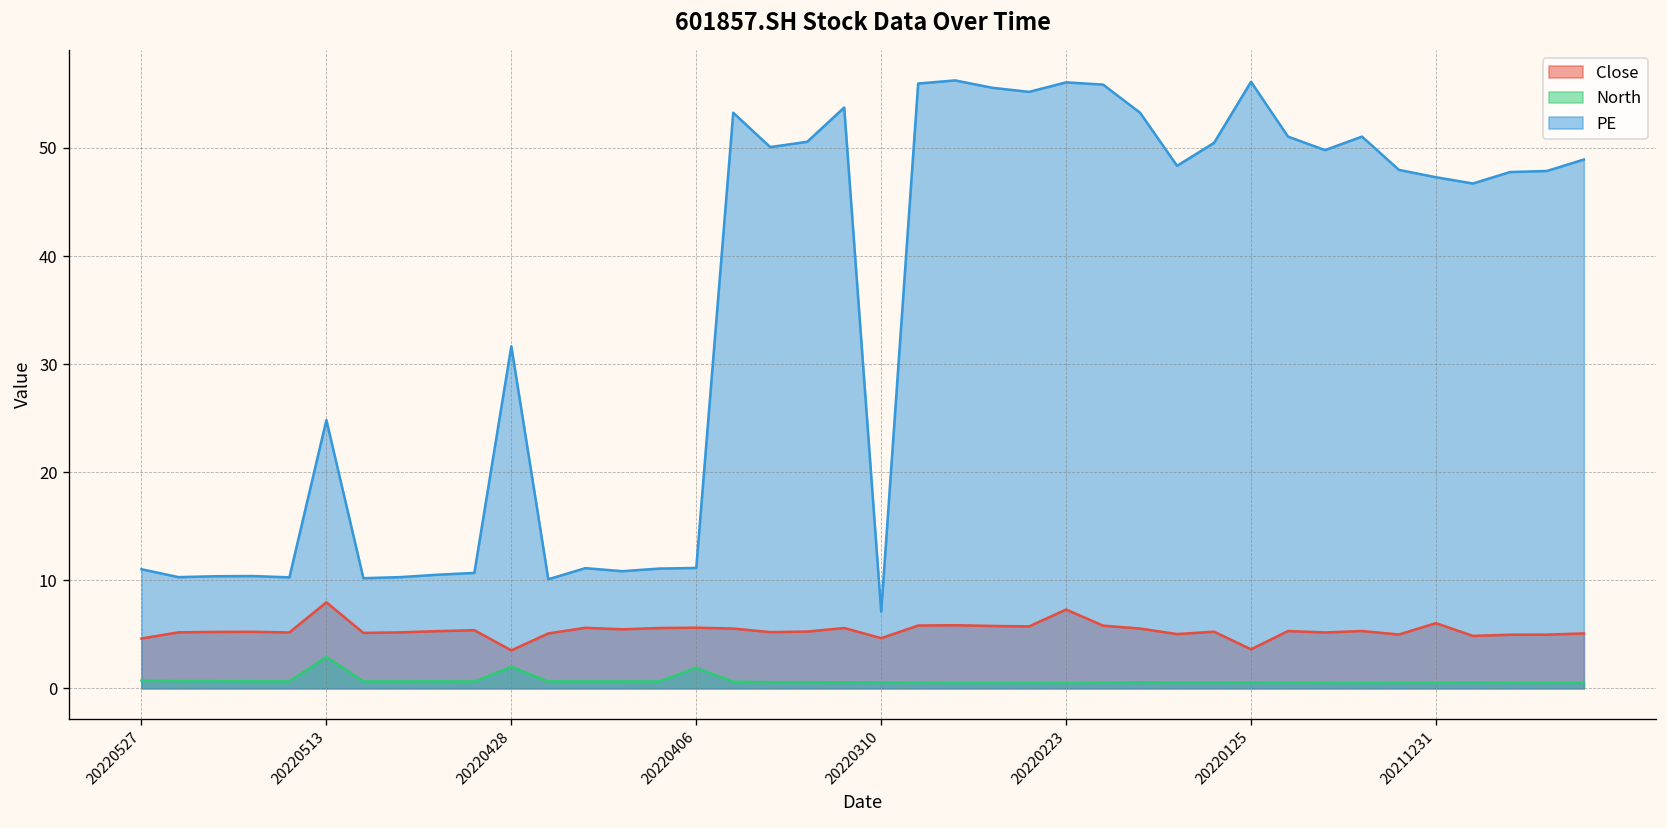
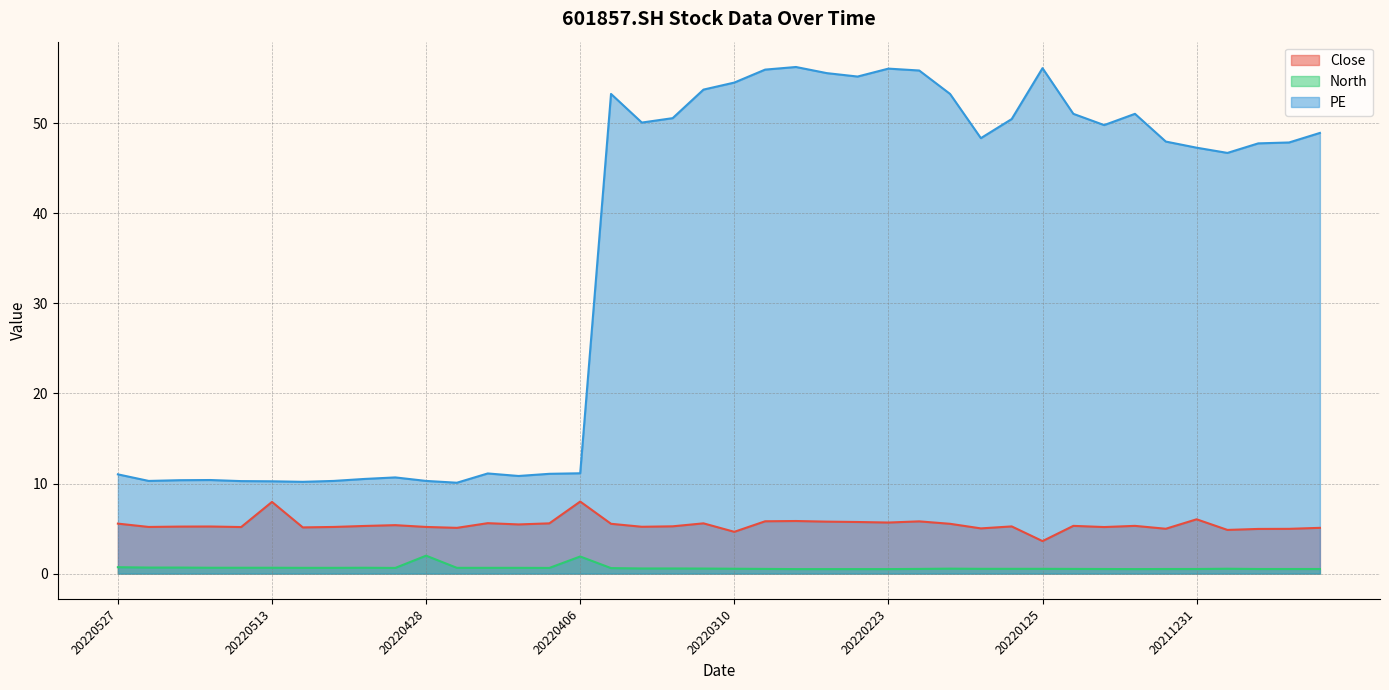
  {
    "Close": {
-     "20220527": 5,
+     "20220527": 6,
      "20220513": 8,
-     "20220428": 4,
-     "20220406": 6,
+     "20220428": 5,
+     "20220406": 8,
      "20220310": 5,
-     "20220223": 7,
+     "20220223": 6,
      "20220125": 4,
      "20211231": 6
    },
    "North": {
      "20220527": 1,
-     "20220513": 3,
+     "20220513": 1,
      "20220428": 2,
      "20220406": 2,
      "20220310": 1,
      "20220223": 1,
      "20220125": 1,
      "20211231": 1
    },
    "PE": {
      "20220527": 11,
-     "20220513": 25,
-     "20220428": 32,
+     "20220513": 10,
+     "20220428": 10,
      "20220406": 11,
-     "20220310": 7,
+     "20220310": 55,
      "20220223": 56,
      "20220125": 56,
      "20211231": 47
    }
  }
